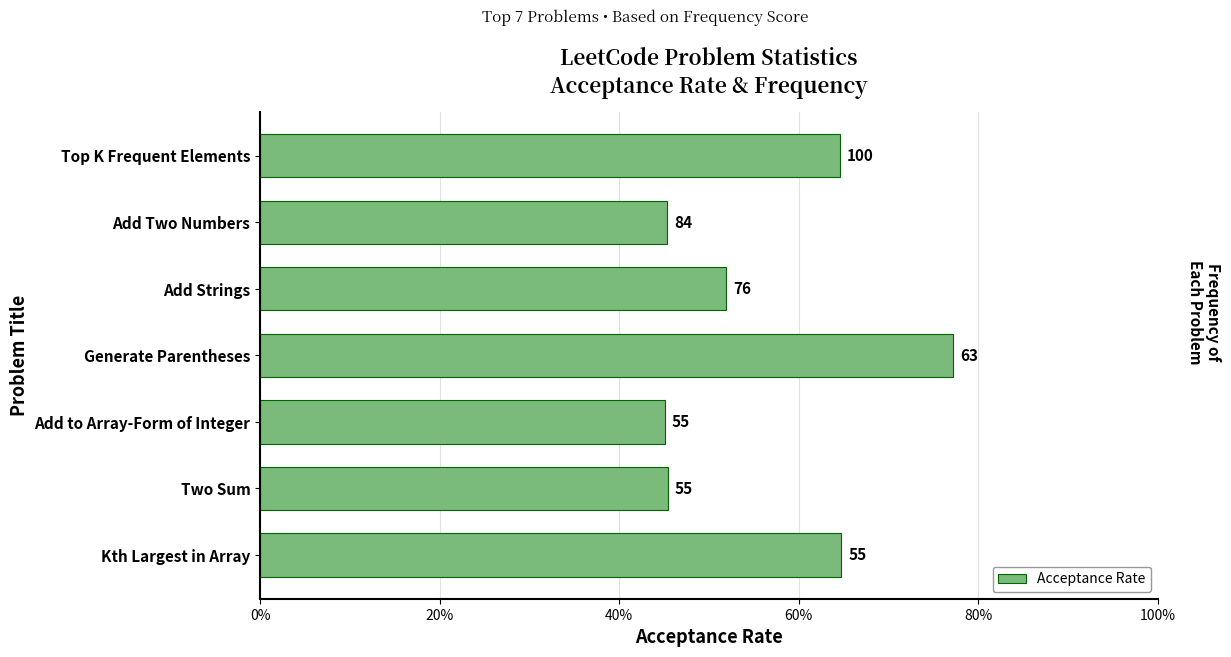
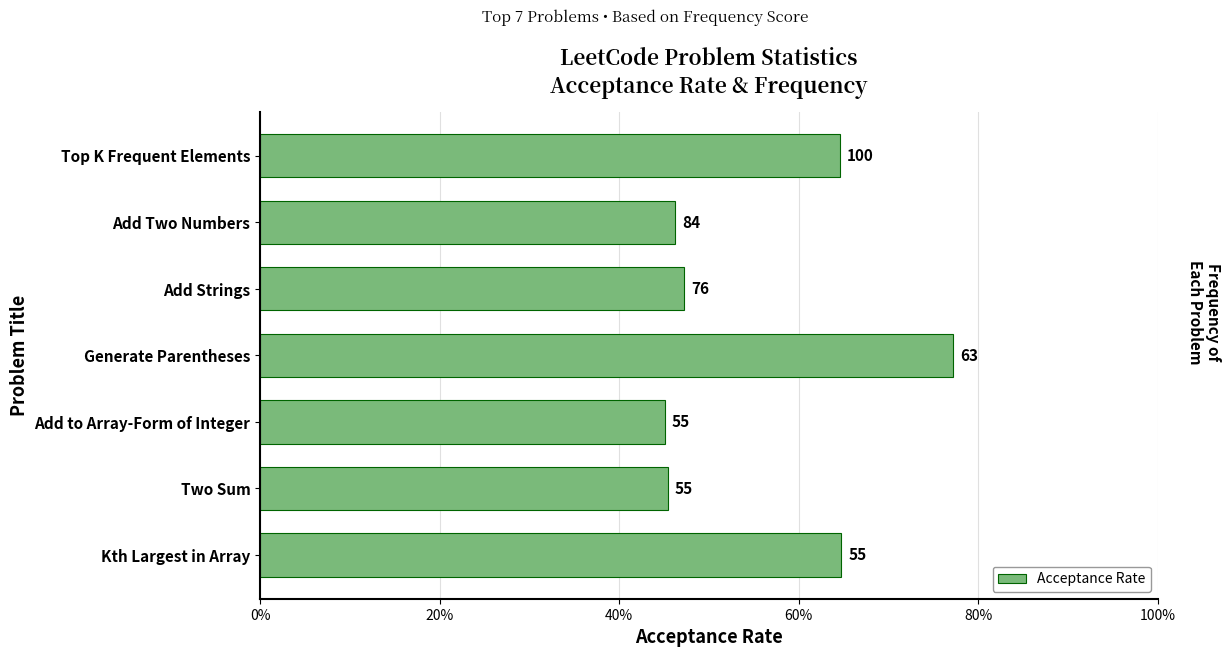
  {
-   "Add Two Numbers": "45%",
-   "Add Strings": "52%"
+   "Add Two Numbers": "46%",
+   "Add Strings": "47%"
  }
